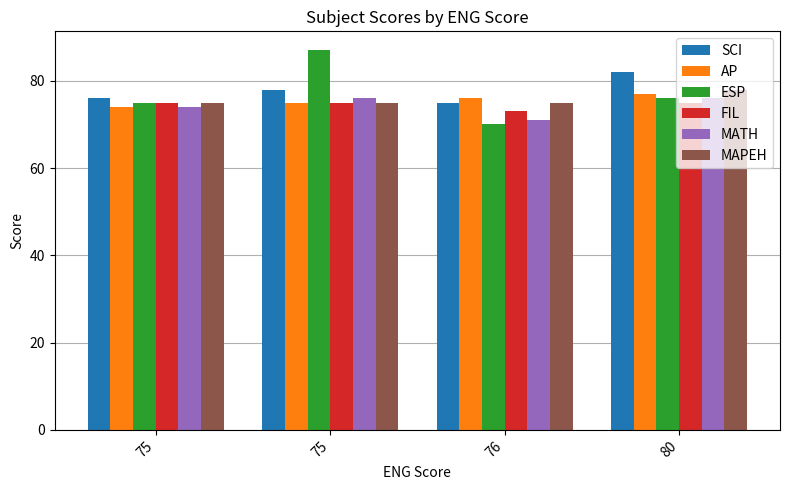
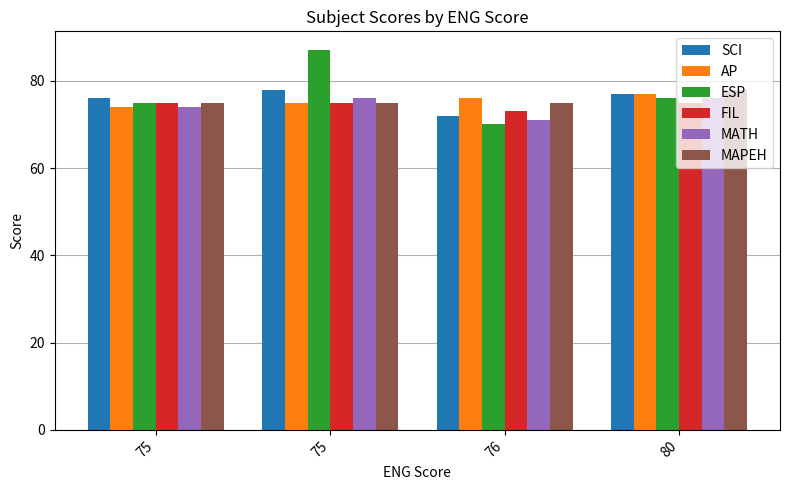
  {
    "SCI": {
-     "76": 75,
-     "80": 82
+     "76": 72,
+     "80": 77
    },
    "AP": {
      "76": 76,
      "80": 77
    },
    "ESP": {
      "76": 70,
      "80": 76
    },
    "FIL": {
      "76": 73
    },
    "MATH": {
      "76": 71
    },
    "MAPEH": {
      "76": 75
    }
  }
